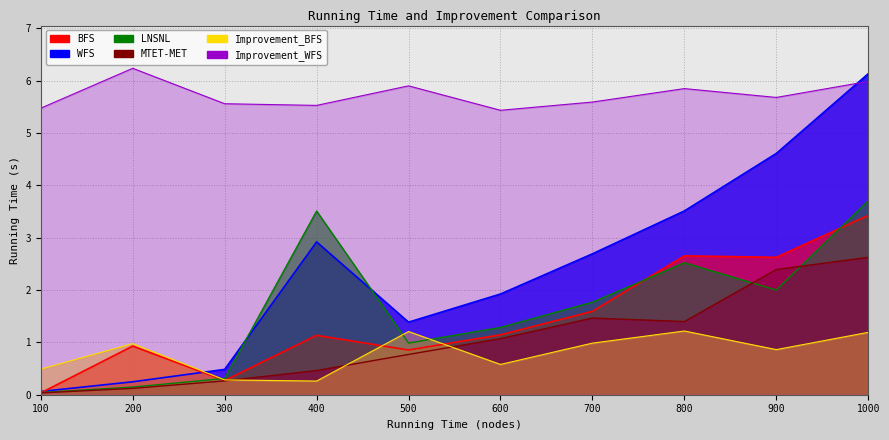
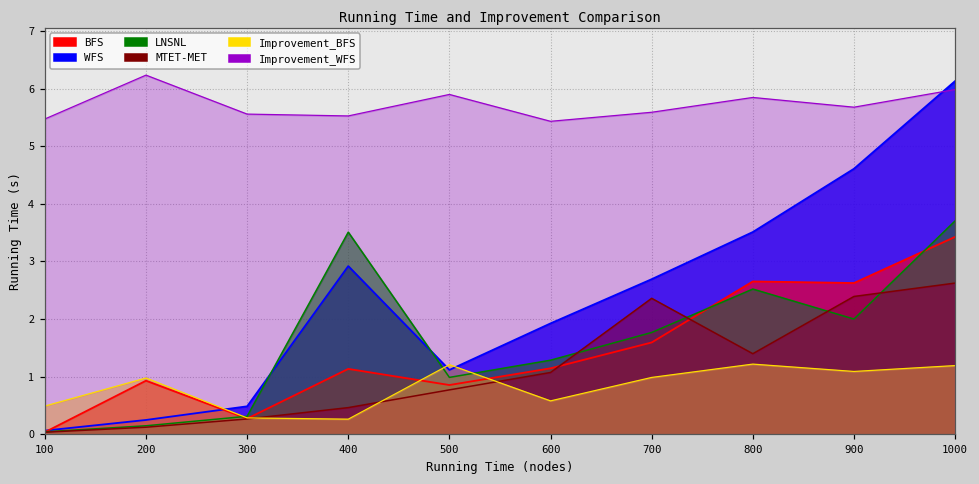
  {
    "WFS": {
      "200": 0.2,
      "300": 0.5,
      "400": 2.9,
-     "500": 1.4,
+     "500": 1.1,
      "600": 1.9,
      "700": 2.7,
      "800": 3.5,
      "900": 4.6,
      "1000": 6.1
    },
    "BFS": {
      "400": 1.1,
      "500": 0.9,
      "600": 1.1,
      "700": 1.6,
      "800": 2.7,
      "900": 2.6,
      "1000": 3.4
    },
    "LNSNL": {
      "400": 3.5,
      "500": 1.0,
      "600": 1.3,
      "700": 1.8,
      "800": 2.5,
      "900": 2.0,
      "1000": 3.7
    },
    "MTET-MET": {
      "400": 0.5,
      "500": 0.8,
      "600": 1.1,
-     "700": 1.5,
+     "700": 2.4,
      "800": 1.4,
      "900": 2.4,
      "1000": 2.6
    },
    "Improvement_BFS": {
      "100": 0.5,
      "400": 0.3,
      "500": 1.2,
      "600": 0.6,
      "700": 1.0,
      "800": 1.2,
-     "900": 0.9,
+     "900": 1.1,
      "1000": 1.2
    },
    "Improvement_WFS": {
      "100": 5.5,
      "200": 6.2,
      "300": 5.6,
      "400": 5.5,
      "500": 5.9,
      "600": 5.4,
      "700": 5.6,
      "800": 5.8,
      "900": 5.7,
      "1000": 6.0
    }
  }
